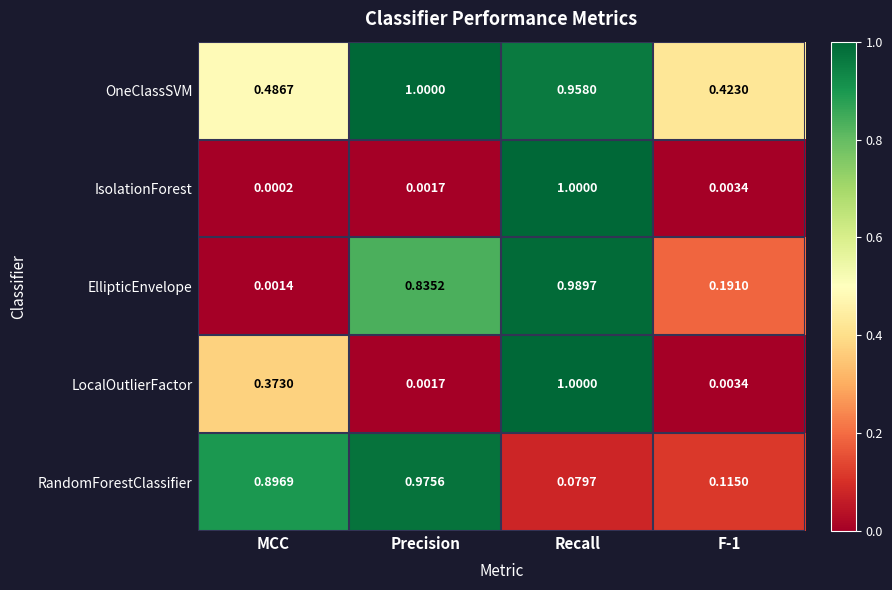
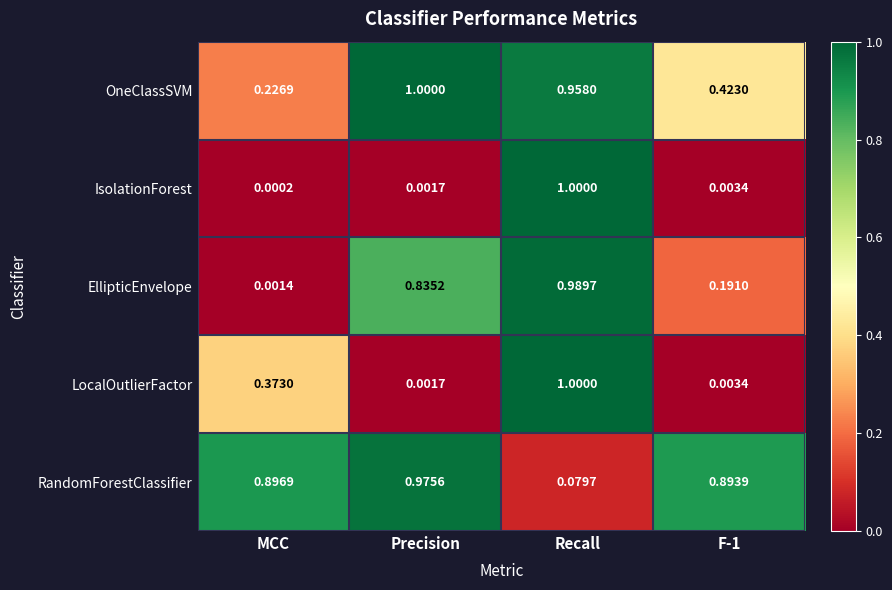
  {
    "OneClassSVM": {
-     "MCC": 0.4867,
+     "MCC": 0.2269,
      "Precision": 1.0000,
      "Recall": 0.9580,
      "F-1": 0.4230
    },
    "IsolationForest": {
      "MCC": 0.0002,
      "Precision": 0.0017,
      "Recall": 1.0000,
      "F-1": 0.0034
    },
    "EllipticEnvelope": {
      "MCC": 0.0014,
      "Precision": 0.8352,
      "Recall": 0.9897,
      "F-1": 0.1910
    },
    "LocalOutlierFactor": {
      "MCC": 0.3730,
      "Precision": 0.0017,
      "Recall": 1.0000,
      "F-1": 0.0034
    },
    "RandomForestClassifier": {
      "MCC": 0.8969,
      "Precision": 0.9756,
      "Recall": 0.0797,
-     "F-1": 0.1150
+     "F-1": 0.8939
    }
  }
